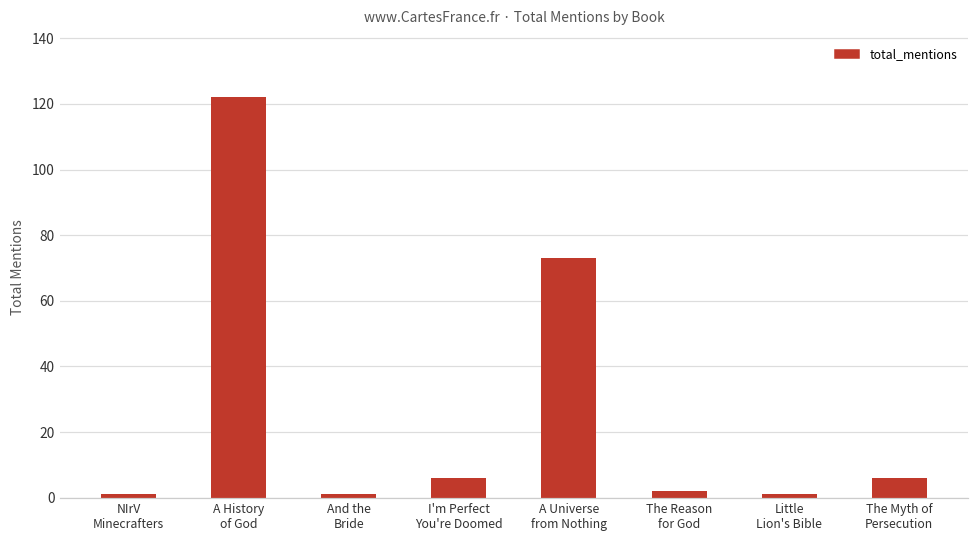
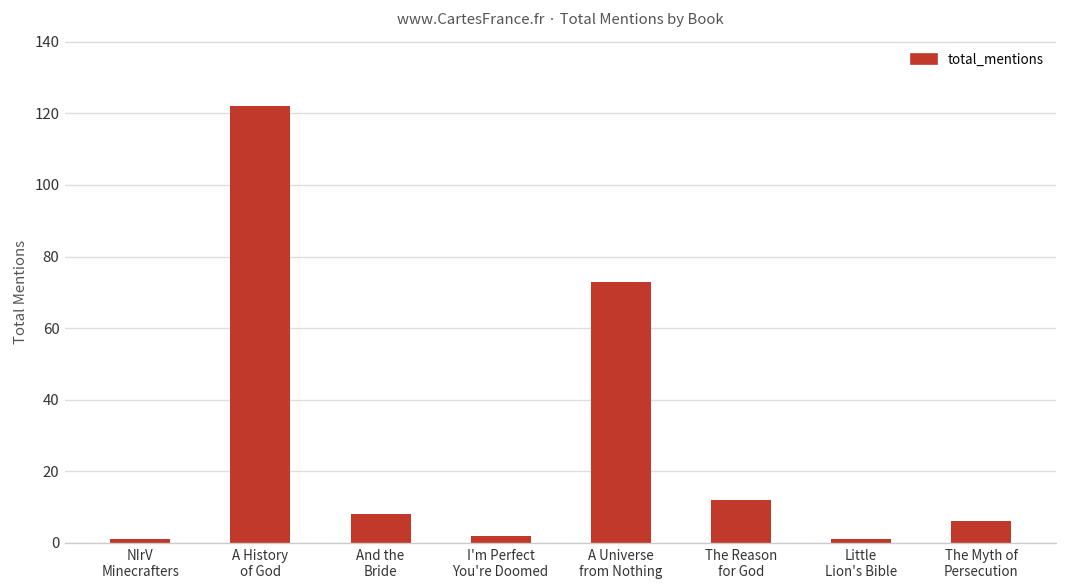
  {
    "NIrV Minecrafters": 1,
    "A History of God": 122,
-   "And the Bride": 1,
-   "I'm Perfect You're Doomed": 6,
+   "And the Bride": 8,
+   "I'm Perfect You're Doomed": 2,
    "A Universe from Nothing": 73,
-   "The Reason for God": 2,
+   "The Reason for God": 12,
    "Little Lion's Bible": 1,
    "The Myth of Persecution": 6
  }
